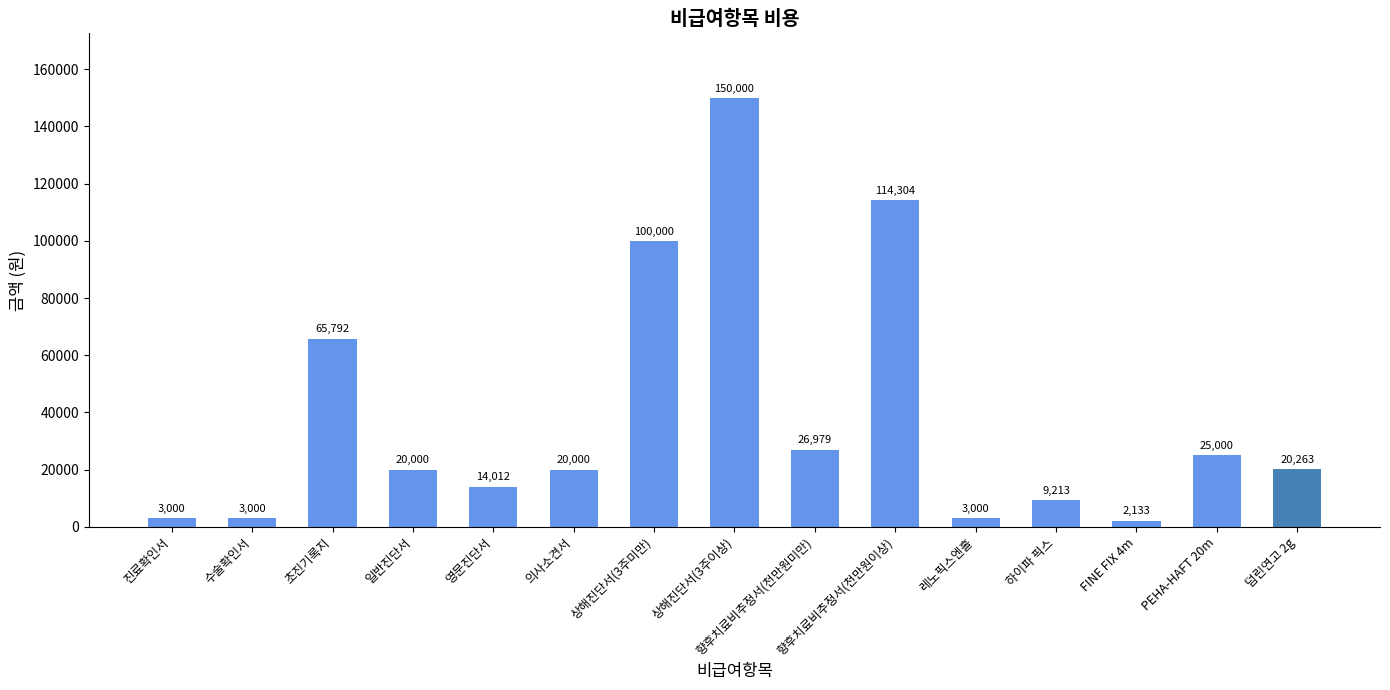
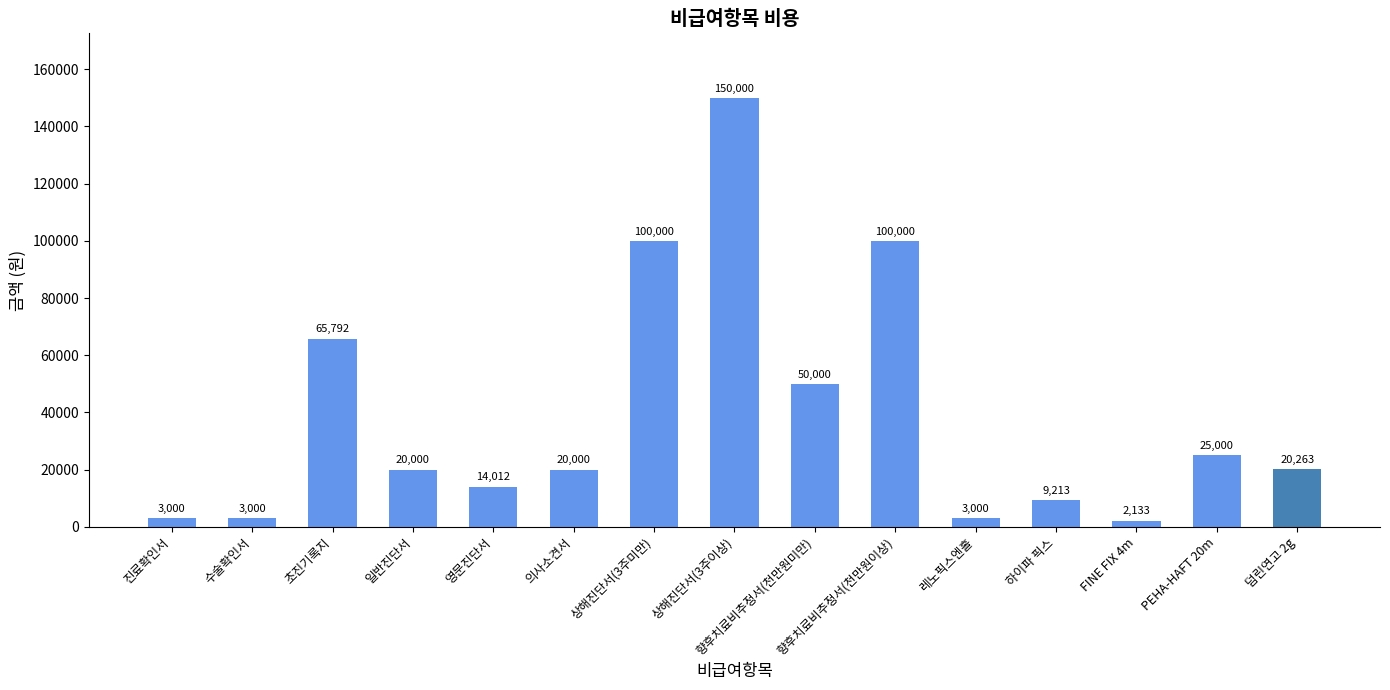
  {
    "진료확인서": "3,000",
    "수술확인서": "3,000",
    "초진기록지": "65,792",
    "일반진단서": "20,000",
    "영문진단서": "14,012",
    "의사소견서": "20,000",
    "상해진단서(3주미만)": "100,000",
    "상해진단서(3주이상)": "150,000",
-   "향후치료비추정서(천만원미만)": "26,979",
-   "향후치료비추정서(천만원이상)": "114,304",
+   "향후치료비추정서(천만원미만)": "50,000",
+   "향후치료비추정서(천만원이상)": "100,000",
    "레노픽스엔홀": "3,000",
    "하이파 픽스": "9,213",
    "FINE FIX 4m": "2,133",
    "PEHA-HAFT 20m": "25,000",
    "덤린연고 2g": "20,263"
  }
